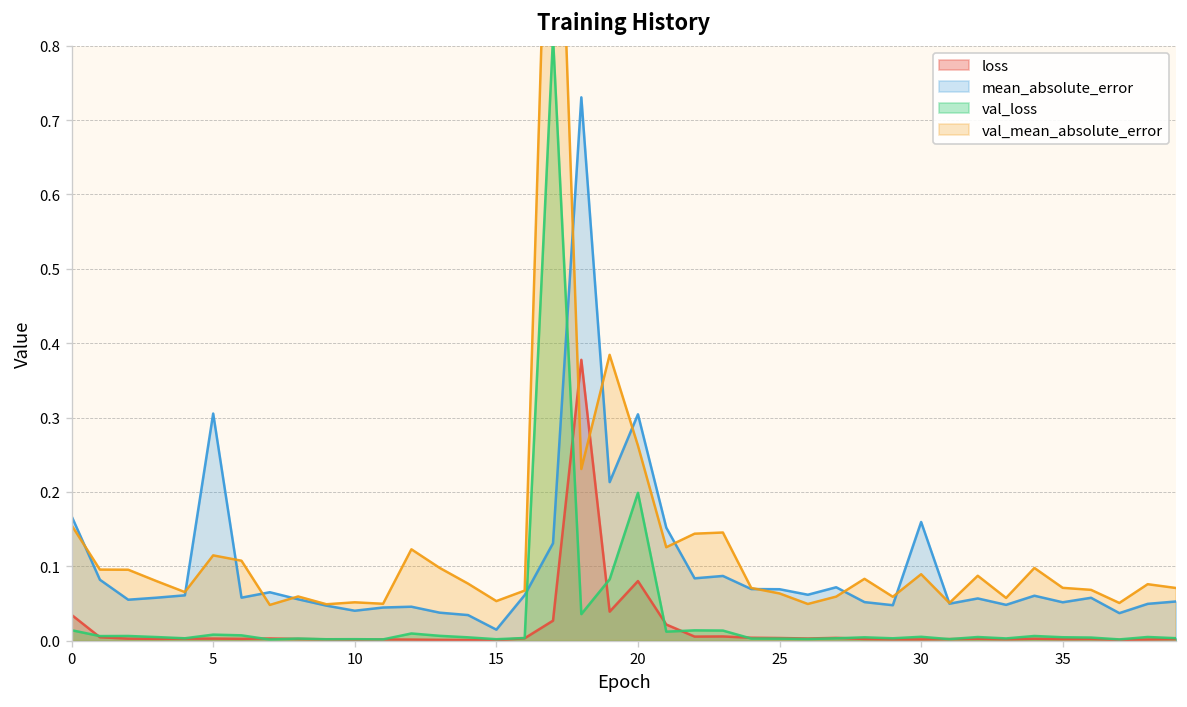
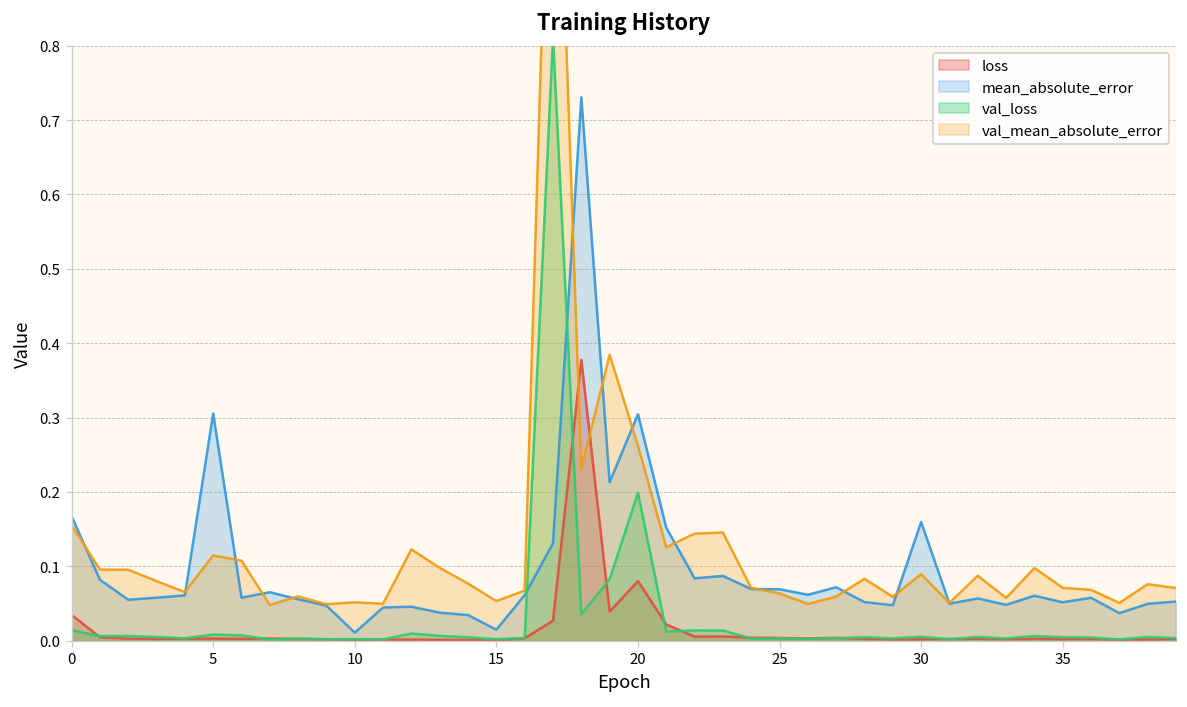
  {
    "mean_absolute_error": {
      "0": 0.17,
      "5": 0.31,
-     "10": 0.04,
+     "10": 0.01,
      "15": 0.01,
      "20": 0.30,
      "25": 0.07,
      "30": 0.16,
      "35": 0.05
    },
    "val_loss": {
      "0": 0.01,
      "5": 0.01,
      "20": 0.20
    }
  }
